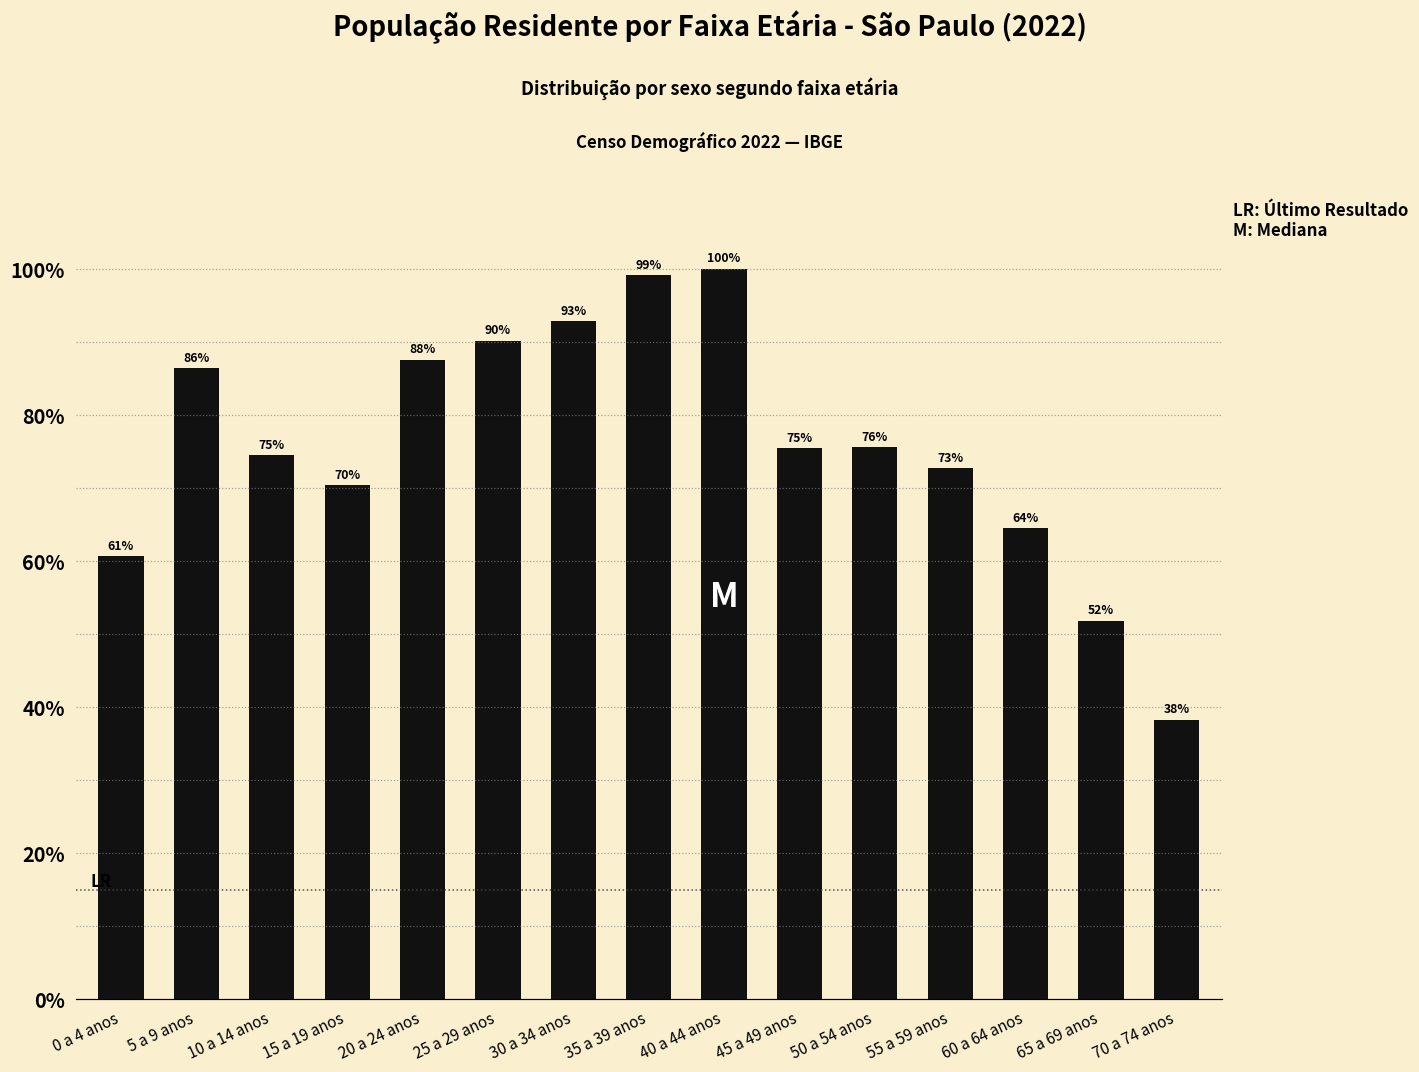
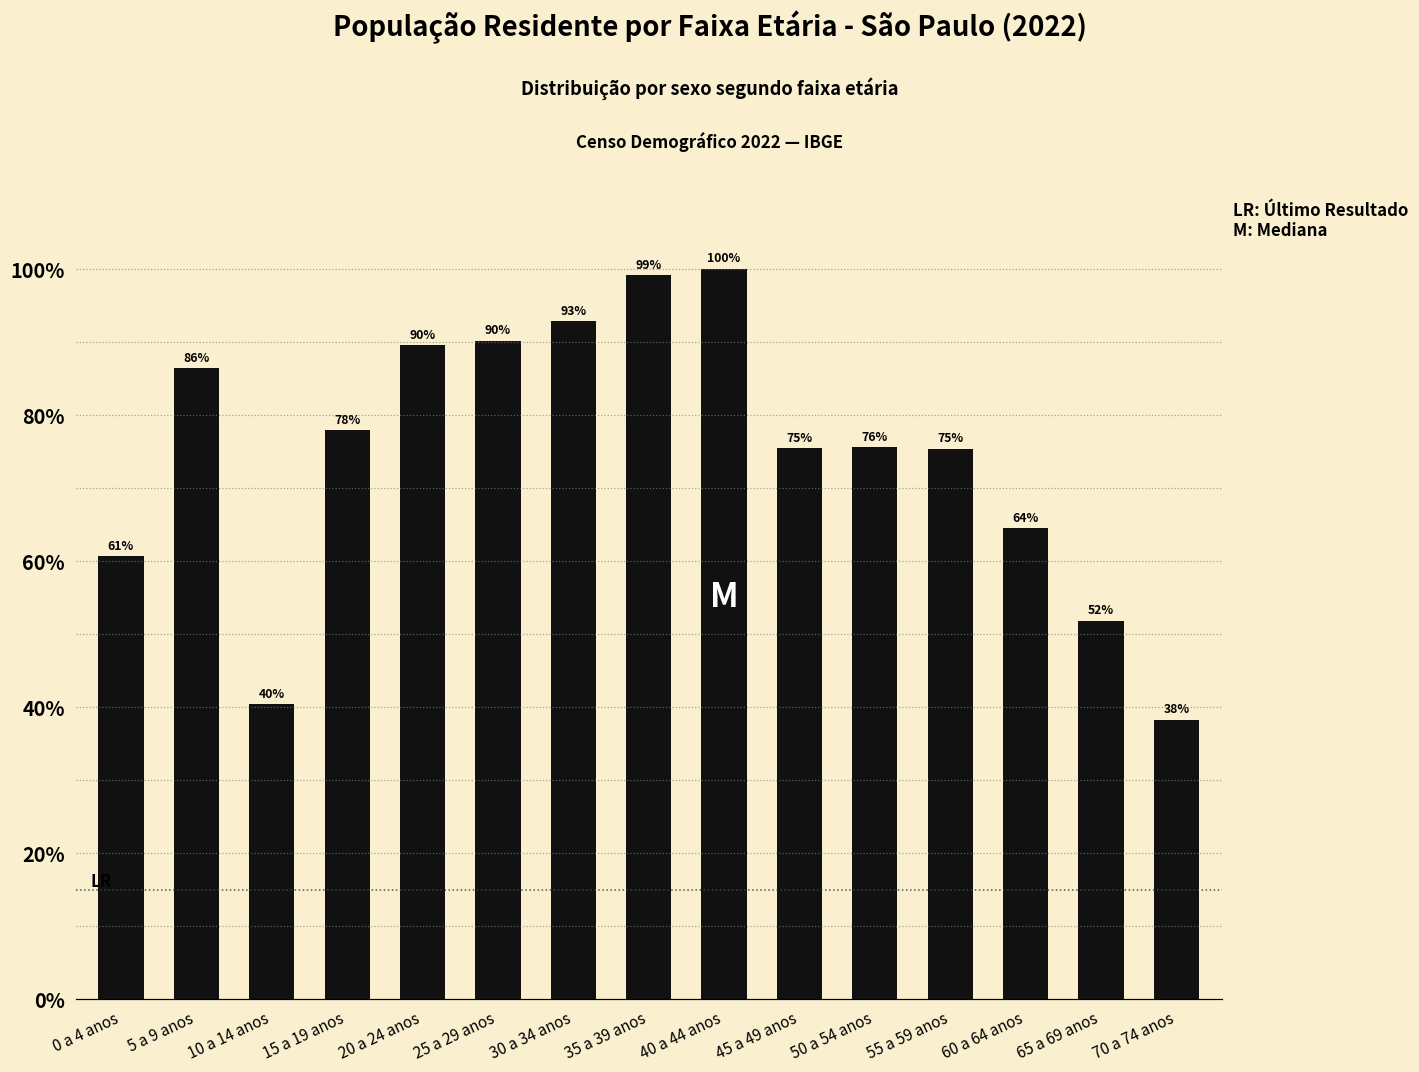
  {
    "0 a 4 anos": "61%",
    "5 a 9 anos": "86%",
-   "10 a 14 anos": "75%",
-   "15 a 19 anos": "70%",
-   "20 a 24 anos": "88%",
+   "10 a 14 anos": "40%",
+   "15 a 19 anos": "78%",
+   "20 a 24 anos": "90%",
    "25 a 29 anos": "90%",
    "30 a 34 anos": "93%",
    "35 a 39 anos": "99%",
    "40 a 44 anos": "100%",
    "45 a 49 anos": "75%",
    "50 a 54 anos": "76%",
-   "55 a 59 anos": "73%",
+   "55 a 59 anos": "75%",
    "60 a 64 anos": "64%",
    "65 a 69 anos": "52%",
    "70 a 74 anos": "38%"
  }
